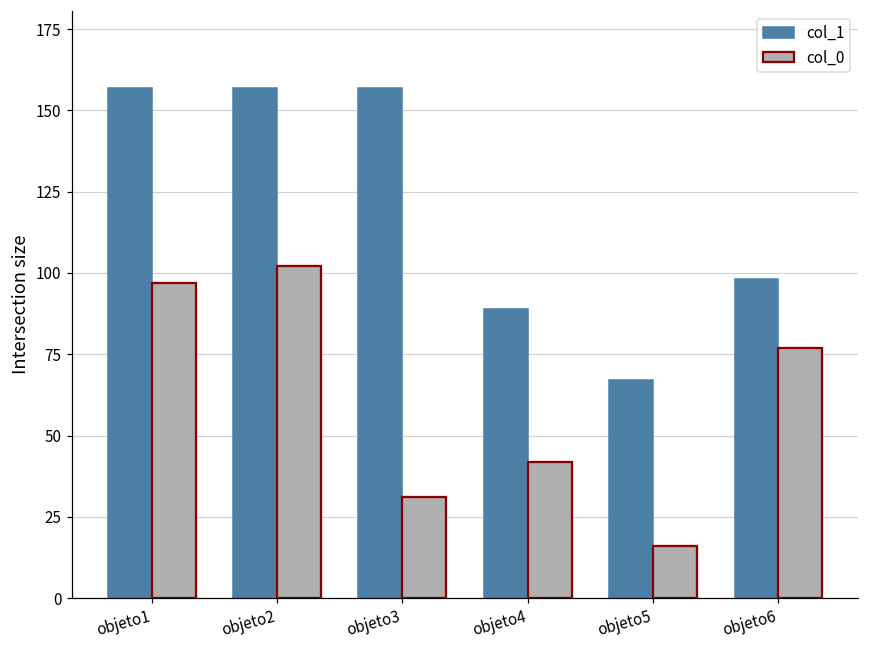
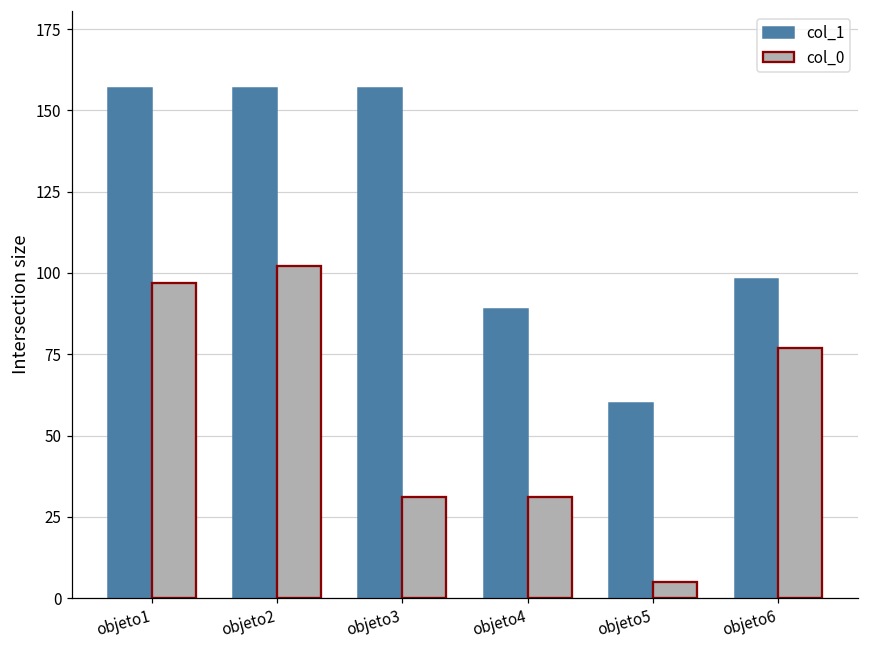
  {
    "col_1": {
      "objeto1": 157,
      "objeto2": 157,
      "objeto3": 157,
      "objeto4": 89,
-     "objeto5": 67,
+     "objeto5": 60,
      "objeto6": 98
    },
    "col_0": {
      "objeto1": 97,
      "objeto2": 102,
      "objeto3": 31,
-     "objeto4": 42,
-     "objeto5": 16,
+     "objeto4": 31,
+     "objeto5": 5,
      "objeto6": 77
    }
  }
